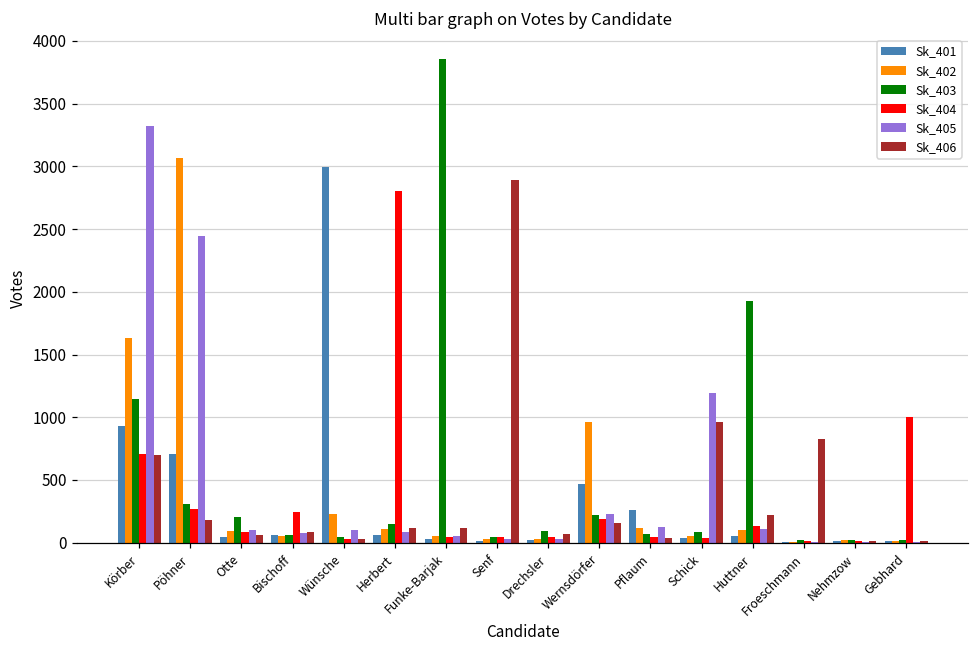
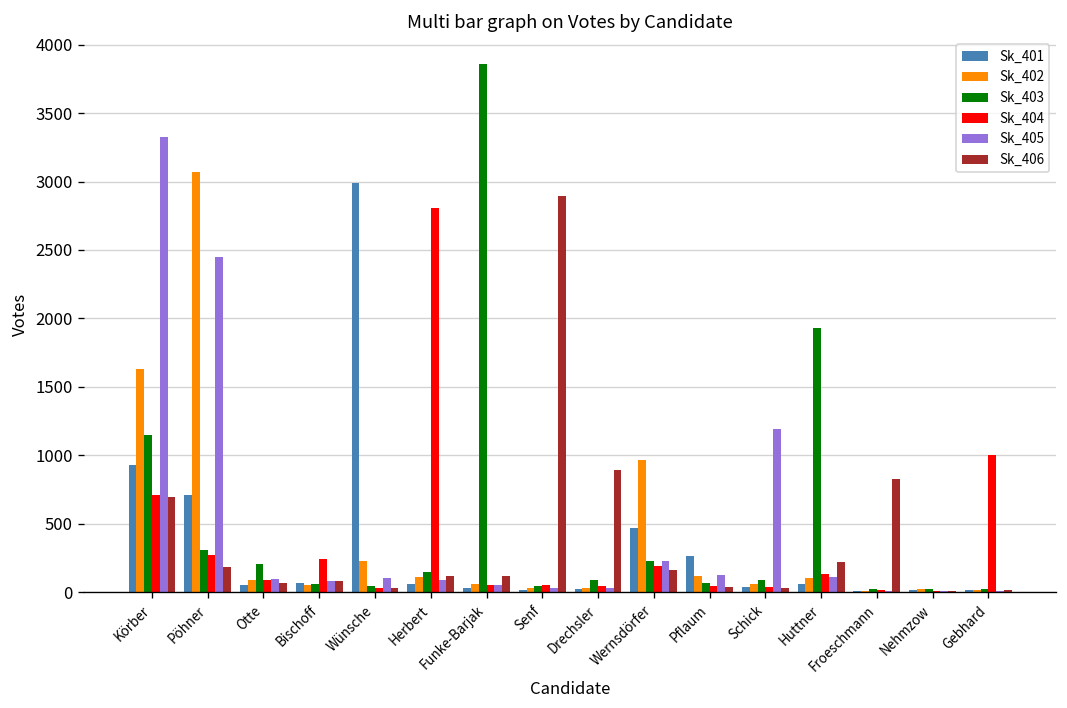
  {
    "Sk_401": {
      "Körber": 930,
      "Pöhner": 710,
      "Otte": 50,
      "Bischoff": 60,
      "Wünsche": 2990,
      "Herbert": 60,
      "Funke-Barjak": 30,
      "Wernsdörfer": 470,
      "Pflaum": 260,
      "Schick": 40,
      "Huttner": 60
    },
    "Sk_402": {
      "Körber": 1630,
      "Pöhner": 3070,
      "Otte": 90,
      "Bischoff": 50,
      "Wünsche": 230,
      "Herbert": 110,
      "Funke-Barjak": 60,
      "Senf": 30,
      "Drechsler": 30,
      "Wernsdörfer": 960,
      "Pflaum": 120,
      "Schick": 60,
      "Huttner": 100
    },
    "Sk_403": {
      "Körber": 1150,
      "Pöhner": 310,
      "Otte": 210,
      "Bischoff": 60,
      "Wünsche": 40,
      "Herbert": 150,
      "Funke-Barjak": 3860,
      "Senf": 50,
      "Drechsler": 90,
      "Wernsdörfer": 220,
      "Pflaum": 70,
      "Schick": 90,
      "Huttner": 1930,
      "Froeschmann": 30,
      "Nehmzow": 20
    },
    "Sk_404": {
      "Körber": 710,
      "Pöhner": 270,
      "Otte": 90,
      "Bischoff": 240,
      "Wünsche": 30,
      "Herbert": 2800,
      "Funke-Barjak": 50,
      "Senf": 50,
      "Drechsler": 40,
      "Wernsdörfer": 190,
      "Pflaum": 50,
      "Schick": 30,
      "Huttner": 130,
      "Gebhard": 1000
    },
    "Sk_405": {
      "Körber": 3320,
      "Pöhner": 2450,
      "Otte": 100,
      "Bischoff": 80,
      "Wünsche": 100,
      "Herbert": 90,
      "Funke-Barjak": 50,
      "Senf": 30,
      "Drechsler": 30,
      "Wernsdörfer": 230,
      "Pflaum": 130,
      "Schick": 1190,
      "Huttner": 110
    },
    "Sk_406": {
      "Körber": 700,
      "Pöhner": 180,
      "Otte": 70,
      "Bischoff": 80,
      "Wünsche": 30,
      "Herbert": 120,
      "Funke-Barjak": 120,
      "Senf": 2890,
-     "Drechsler": 70,
+     "Drechsler": 890,
      "Wernsdörfer": 160,
      "Pflaum": 40,
-     "Schick": 960,
+     "Schick": 30,
      "Huttner": 220,
      "Froeschmann": 820
    }
  }
